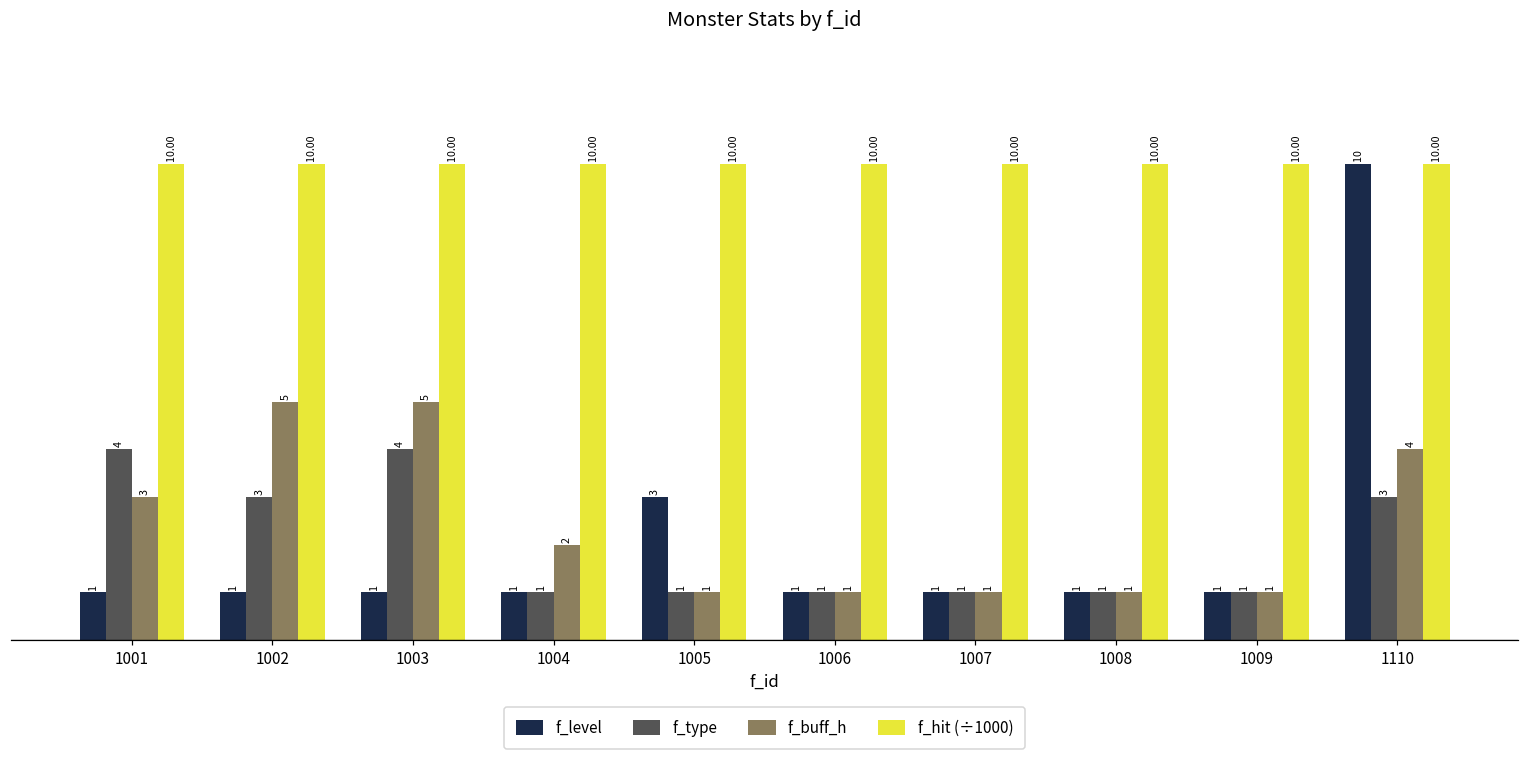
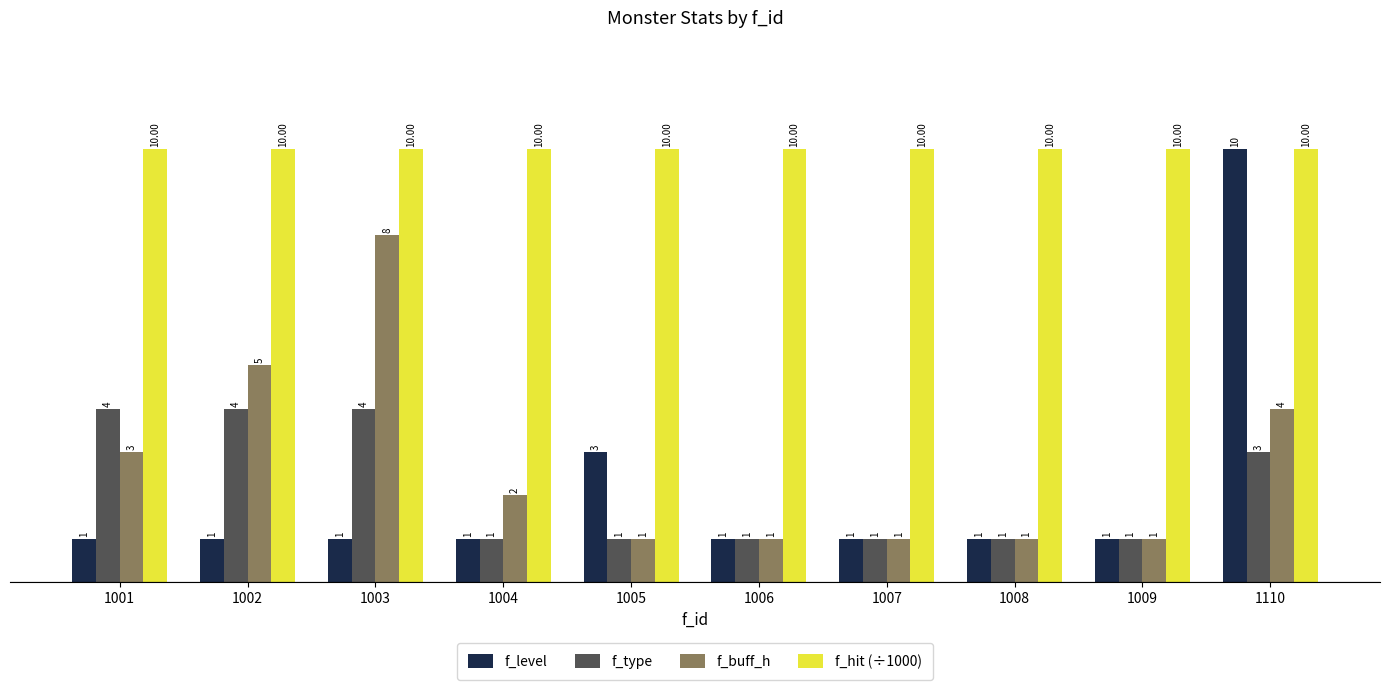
  {
    "f_level": {
      "1001": 1,
      "1002": 1,
      "1003": 1,
      "1004": 1,
      "1005": 3,
      "1006": 1,
      "1007": 1,
      "1008": 1,
      "1009": 1,
      "1110": 10
    },
    "f_type": {
      "1001": 4,
-     "1002": 3,
+     "1002": 4,
      "1003": 4,
      "1004": 1,
      "1005": 1,
      "1006": 1,
      "1007": 1,
      "1008": 1,
      "1009": 1,
      "1110": 3
    },
    "f_buff_h": {
      "1001": 3,
      "1002": 5,
-     "1003": 5,
+     "1003": 8,
      "1004": 2,
      "1005": 1,
      "1006": 1,
      "1007": 1,
      "1008": 1,
      "1009": 1,
      "1110": 4
    },
    "f_hit (÷1000)": {
      "1001": 10.00,
      "1002": 10.00,
      "1003": 10.00,
      "1004": 10.00,
      "1005": 10.00,
      "1006": 10.00,
      "1007": 10.00,
      "1008": 10.00,
      "1009": 10.00,
      "1110": 10.00
    }
  }
